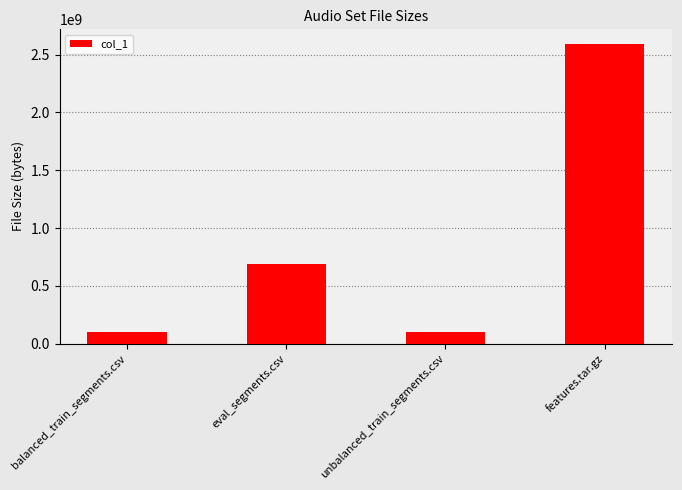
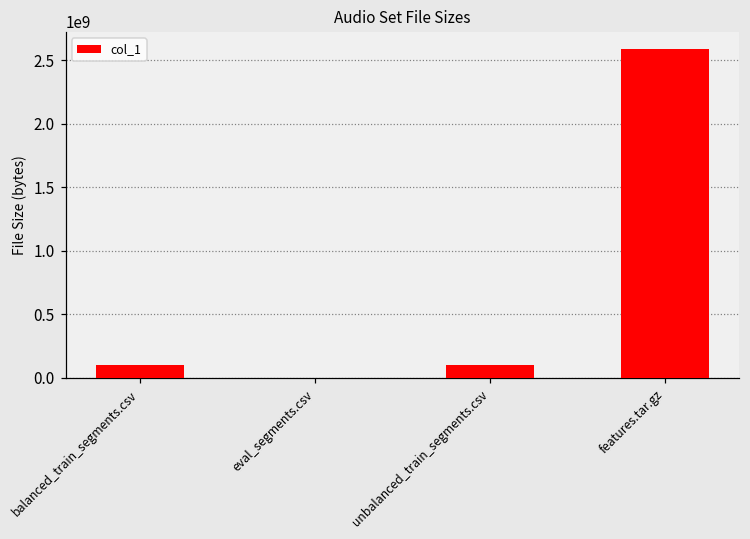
  {
    "balanced_train_segments.csv": 100000000,
-   "eval_segments.csv": 690000000,
+   "eval_segments.csv": 0,
    "unbalanced_train_segments.csv": 100000000,
    "features.tar.gz": 2590000000
  }
